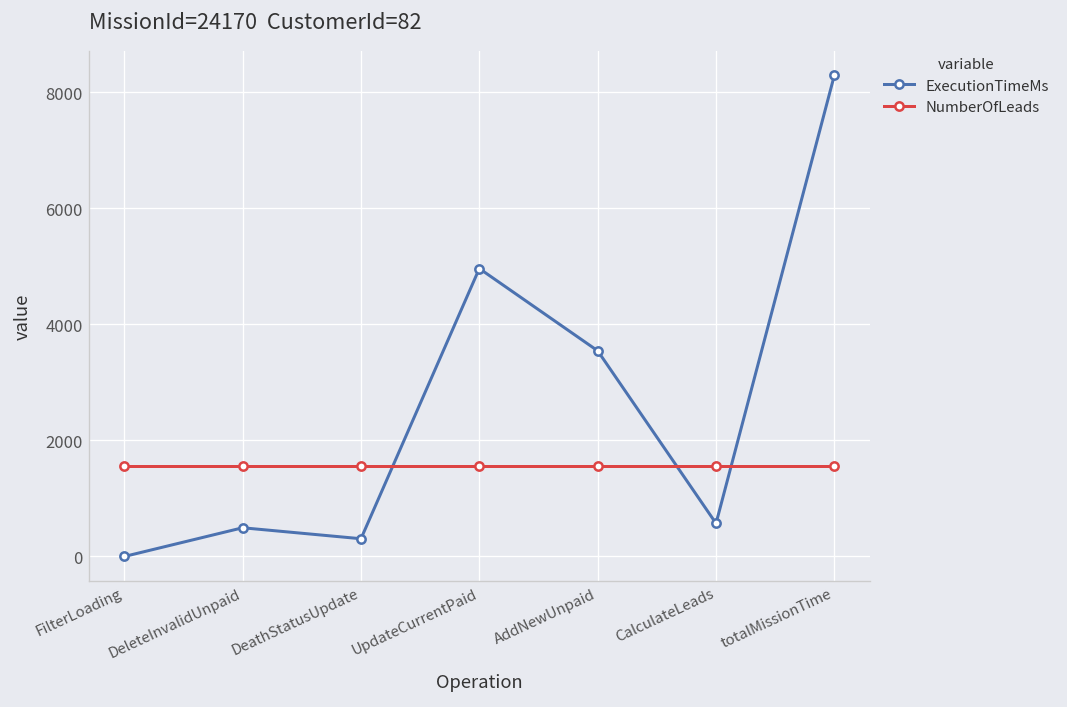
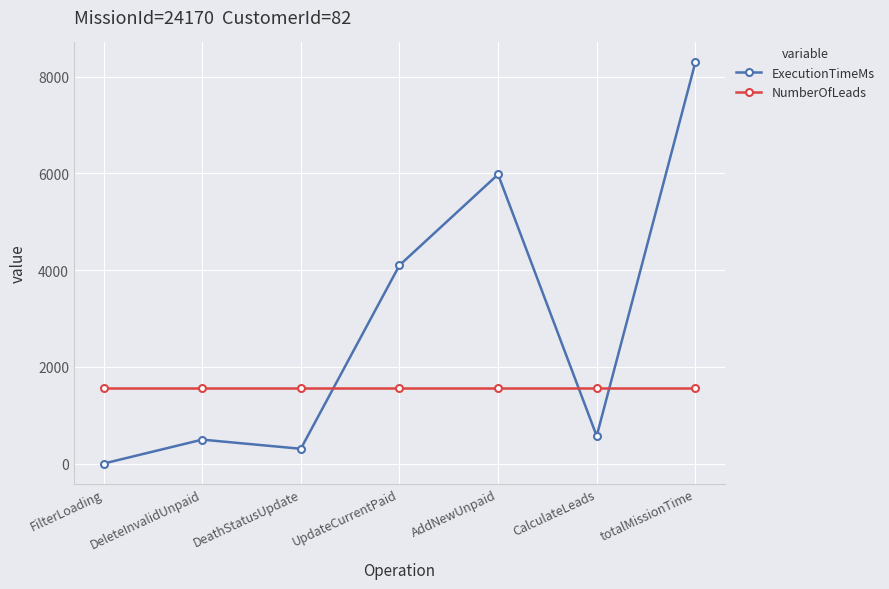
  {
    "ExecutionTimeMs": {
      "FilterLoading": 0,
      "DeleteInvalidUnpaid": 500,
      "DeathStatusUpdate": 300,
-     "UpdateCurrentPaid": 5000,
-     "AddNewUnpaid": 3500,
+     "UpdateCurrentPaid": 4100,
+     "AddNewUnpaid": 6000,
      "CalculateLeads": 600,
      "totalMissionTime": 8300
    },
    "NumberOfLeads": {
      "FilterLoading": 1600,
      "DeleteInvalidUnpaid": 1600,
      "DeathStatusUpdate": 1600,
      "UpdateCurrentPaid": 1600,
      "AddNewUnpaid": 1600,
      "CalculateLeads": 1600,
      "totalMissionTime": 1600
    }
  }
